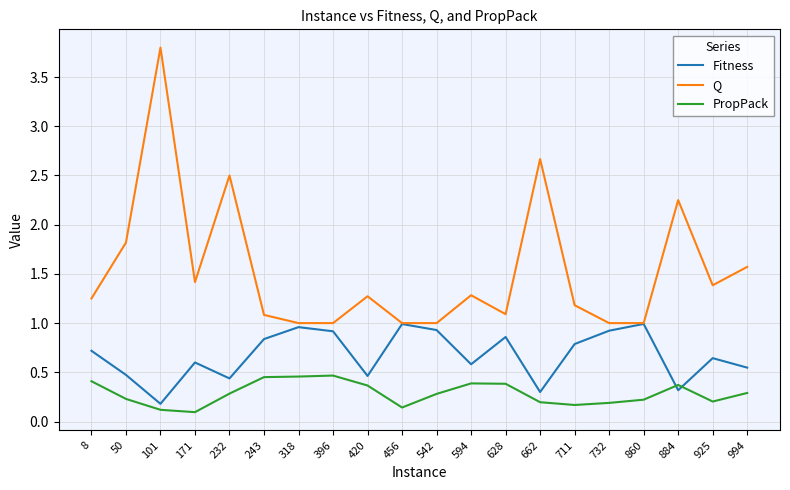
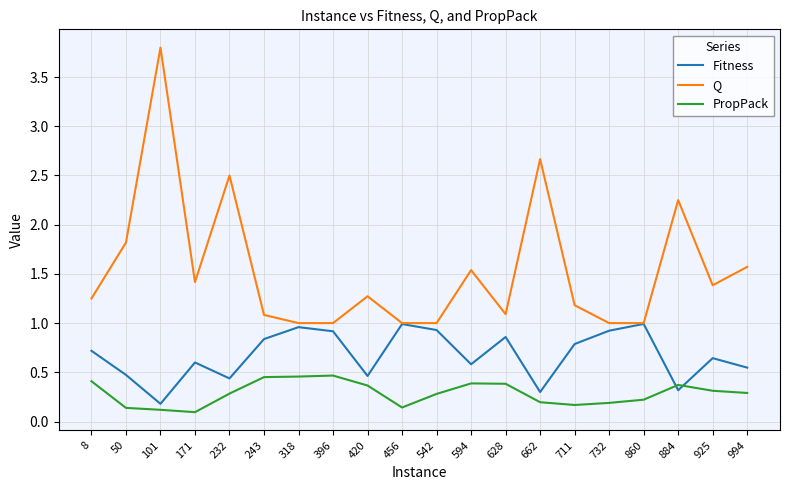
  {
    "Fitness": {
      "8": 0.7,
      "50": 0.5,
      "101": 0.2,
      "171": 0.6,
      "232": 0.4,
      "243": 0.8,
      "318": 1.0,
      "396": 0.9,
      "420": 0.5,
      "542": 0.9,
      "594": 0.6,
      "628": 0.9,
      "662": 0.3,
      "711": 0.8,
      "732": 0.9,
      "884": 0.3,
      "925": 0.6,
      "994": 0.5
    },
    "Q": {
      "8": 1.3,
      "50": 1.8,
      "101": 3.8,
      "171": 1.4,
      "232": 2.5,
      "243": 1.1,
      "318": 1.0,
      "396": 1.0,
      "420": 1.3,
      "542": 1.0,
-     "594": 1.3,
+     "594": 1.5,
      "628": 1.1,
      "662": 2.7,
      "711": 1.2,
      "732": 1.0,
      "884": 2.3,
      "925": 1.4,
      "994": 1.6
    },
    "PropPack": {
      "8": 0.4,
-     "50": 0.2,
+     "50": 0.1,
      "101": 0.1,
      "171": 0.1,
      "232": 0.3,
      "243": 0.5,
      "318": 0.5,
      "396": 0.5,
      "420": 0.4,
      "456": 0.1,
      "542": 0.3,
      "594": 0.4,
      "628": 0.4,
      "662": 0.2,
      "711": 0.2,
      "732": 0.2,
      "860": 0.2,
      "884": 0.4,
-     "925": 0.2,
+     "925": 0.3,
      "994": 0.3
    }
  }
